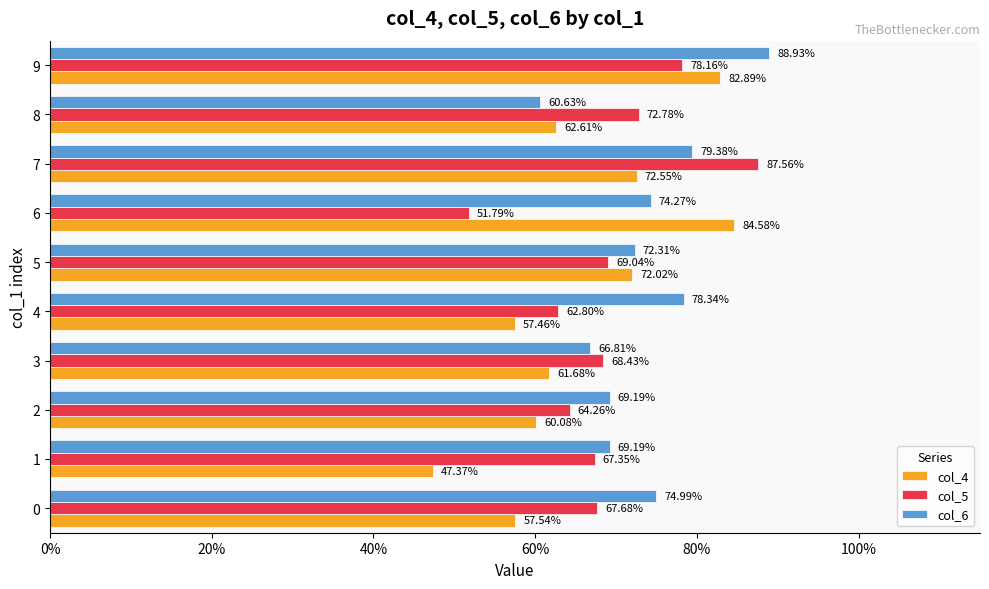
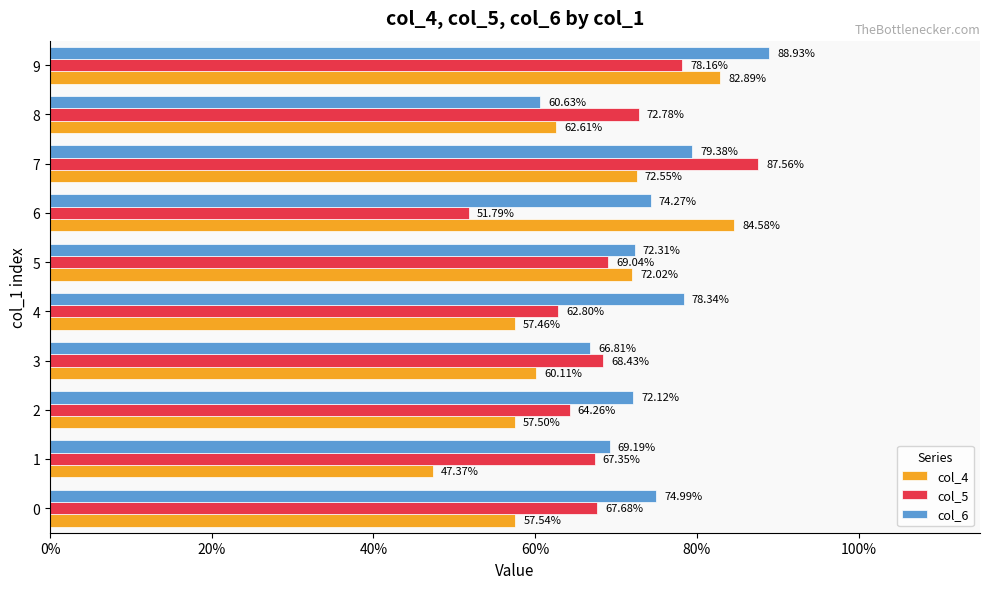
  {
    "col_4": {
      "9": "82.89%",
      "8": "62.61%",
      "7": "72.55%",
      "6": "84.58%",
      "5": "72.02%",
      "4": "57.46%",
-     "3": "61.68%",
-     "2": "60.08%",
+     "3": "60.11%",
+     "2": "57.50%",
      "1": "47.37%",
      "0": "57.54%"
    },
    "col_5": {
      "9": "78.16%",
      "8": "72.78%",
      "7": "87.56%",
      "6": "51.79%",
      "5": "69.04%",
      "4": "62.80%",
      "3": "68.43%",
      "2": "64.26%",
      "1": "67.35%",
      "0": "67.68%"
    },
    "col_6": {
      "9": "88.93%",
      "8": "60.63%",
      "7": "79.38%",
      "6": "74.27%",
      "5": "72.31%",
      "4": "78.34%",
      "3": "66.81%",
-     "2": "69.19%",
+     "2": "72.12%",
      "1": "69.19%",
      "0": "74.99%"
    }
  }
